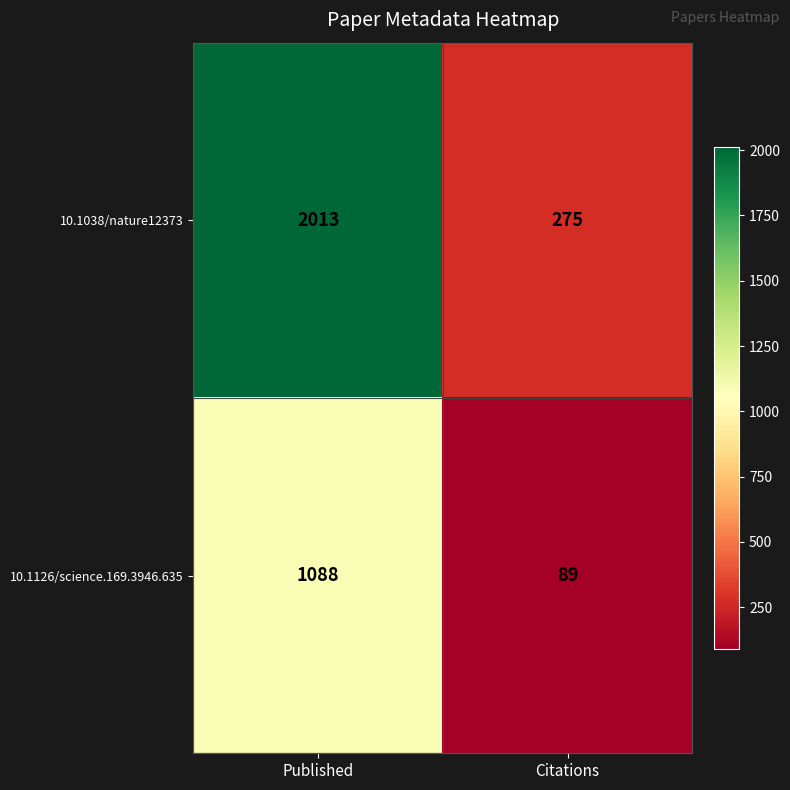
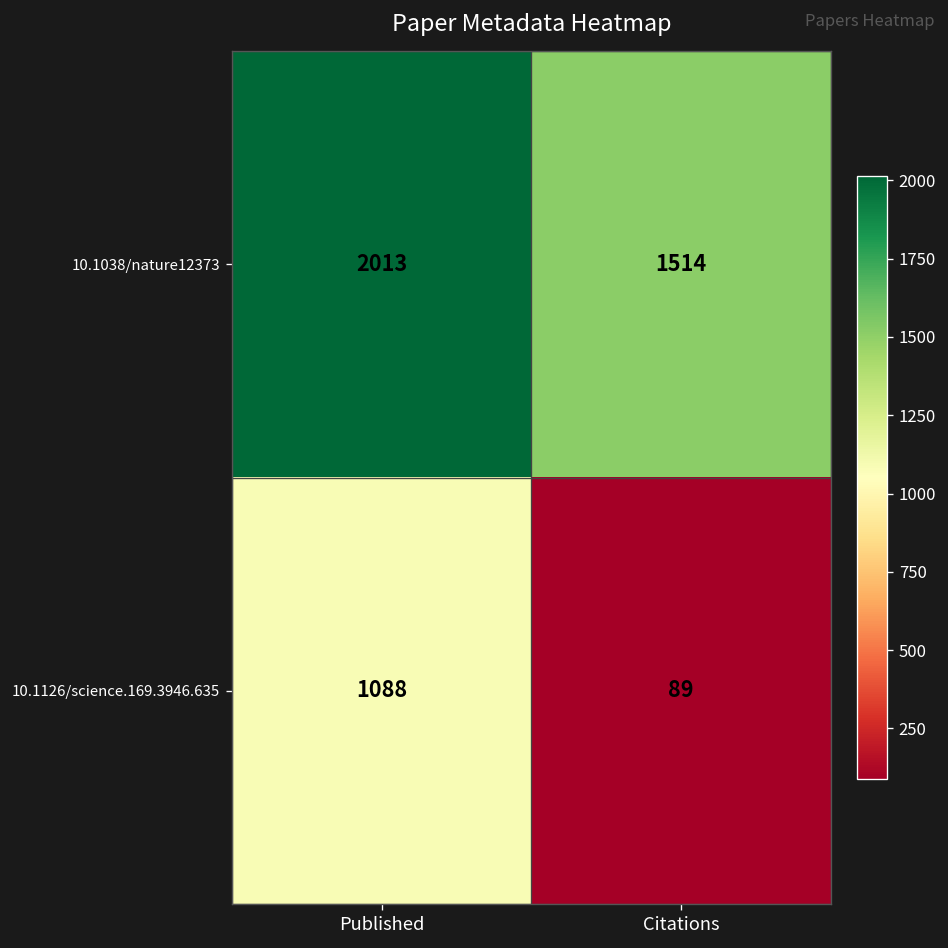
  {
    "10.1038/nature12373": {
      "Published": 2013,
-     "Citations": 275
+     "Citations": 1514
    },
    "10.1126/science.169.3946.635": {
      "Published": 1088,
      "Citations": 89
    }
  }
